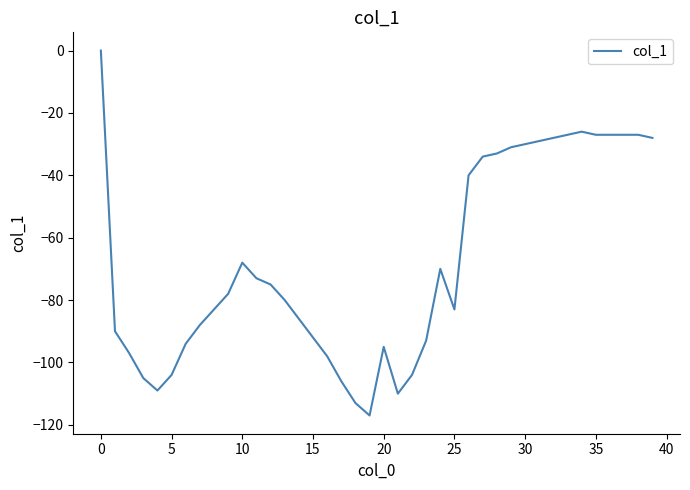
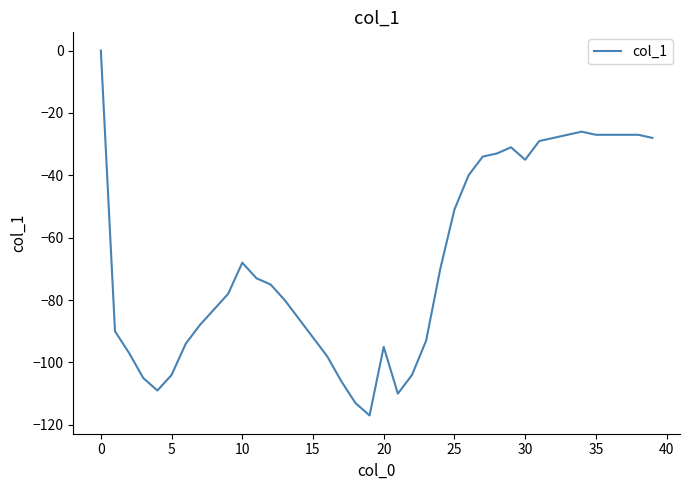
  {
    "0": 0,
    "5": -104,
    "10": -68,
    "15": -92,
    "20": -95,
-   "25": -83,
-   "30": -30,
+   "25": -51,
+   "30": -35,
    "35": -27
  }
